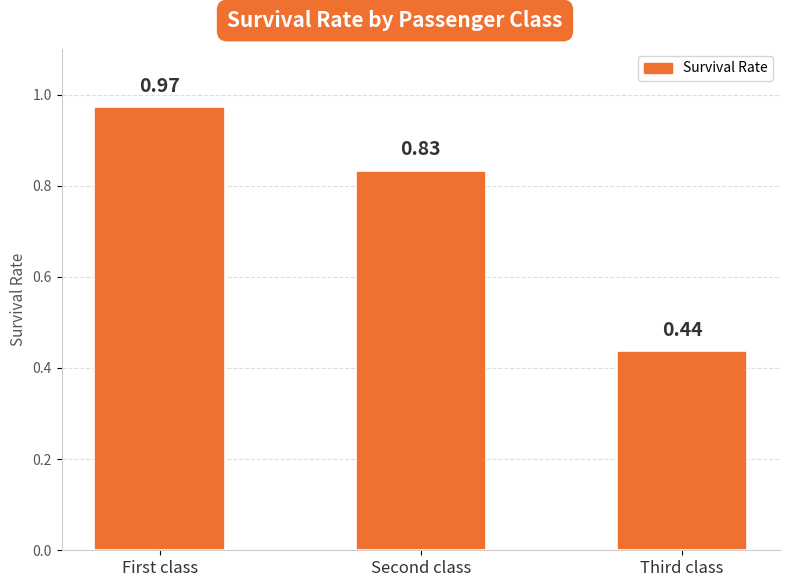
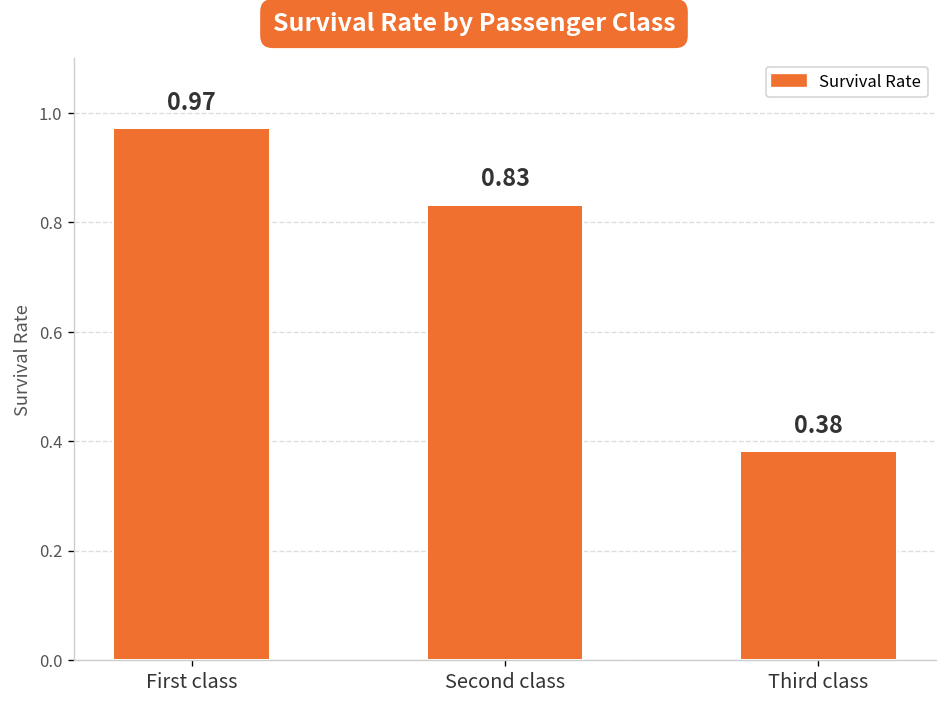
  {
    "First class": 0.97,
    "Second class": 0.83,
-   "Third class": 0.44
+   "Third class": 0.38
  }
